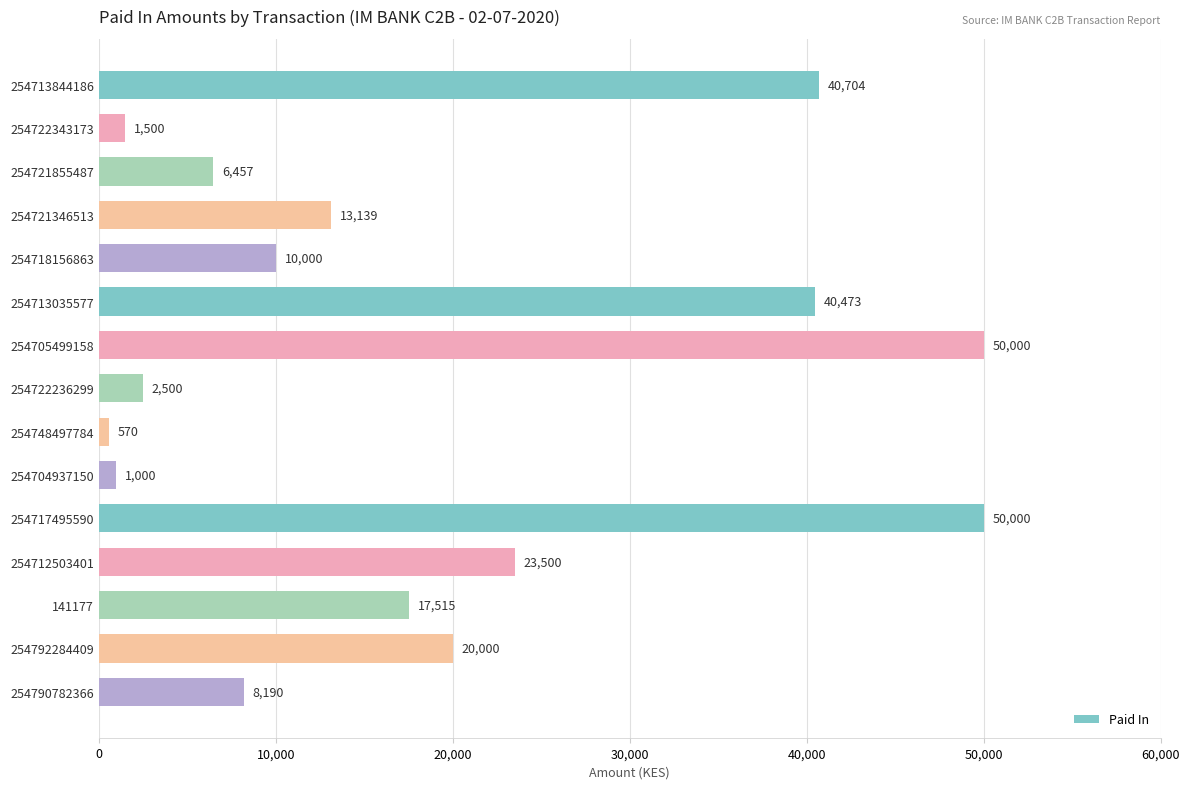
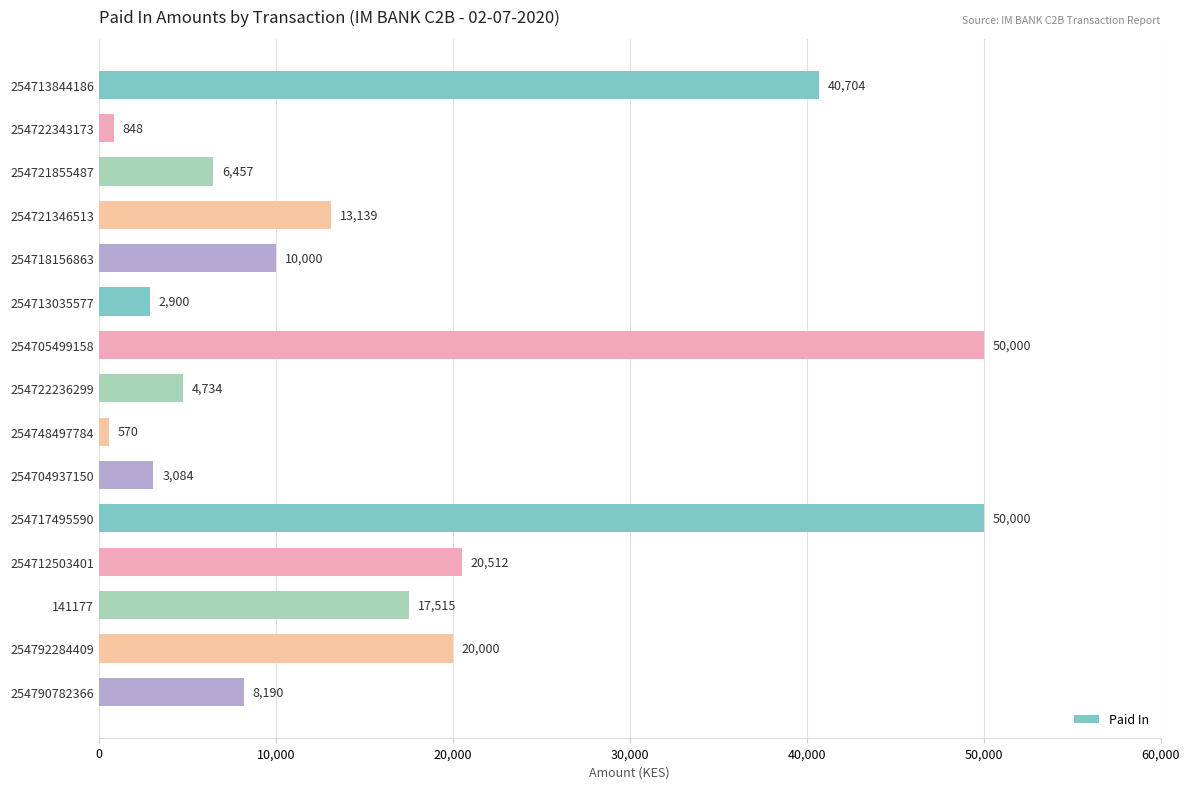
  {
    "254713844186": "40,704",
-   "254722343173": "1,500",
+   "254722343173": "848",
    "254721855487": "6,457",
    "254721346513": "13,139",
    "254718156863": "10,000",
-   "254713035577": "40,473",
+   "254713035577": "2,900",
    "254705499158": "50,000",
-   "254722236299": "2,500",
+   "254722236299": "4,734",
    "254748497784": "570",
-   "254704937150": "1,000",
+   "254704937150": "3,084",
    "254717495590": "50,000",
-   "254712503401": "23,500",
+   "254712503401": "20,512",
    "141177": "17,515",
    "254792284409": "20,000",
    "254790782366": "8,190"
  }
